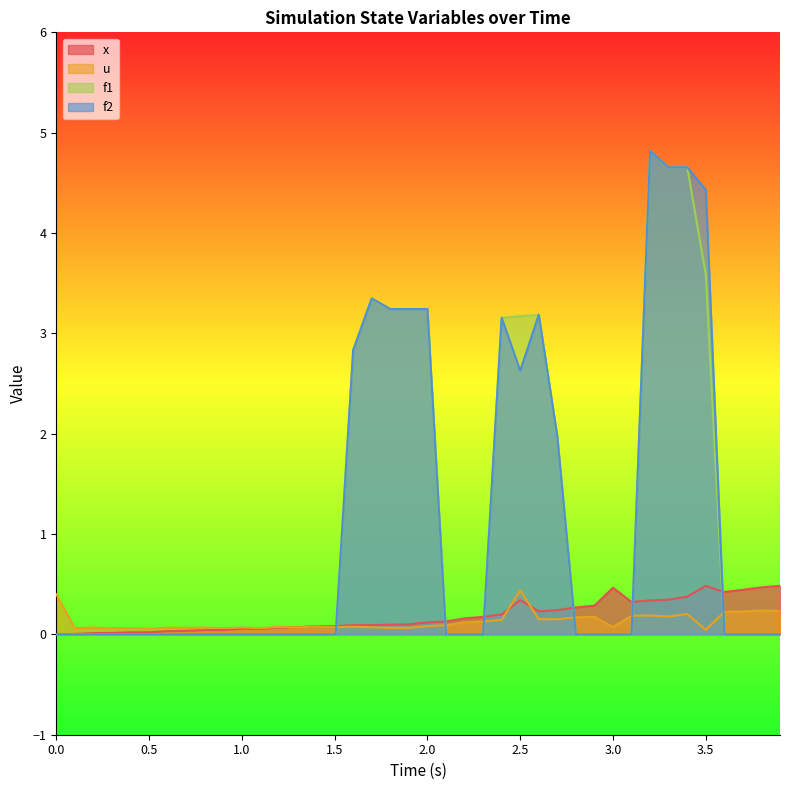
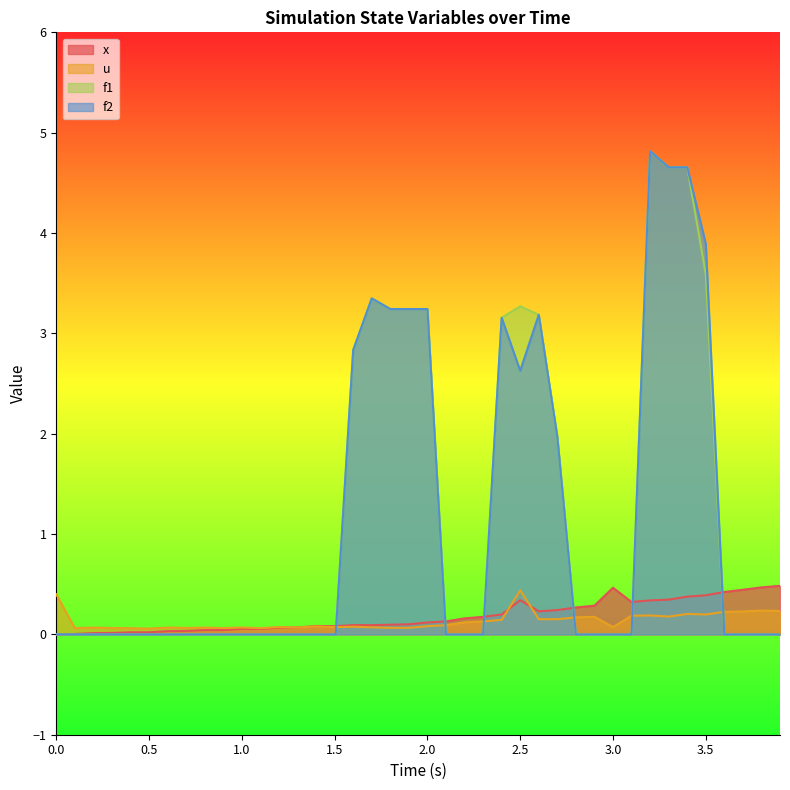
  {
    "x": {
      "2.0": 0.12,
      "2.5": 0.34,
      "3.0": 0.47,
-     "3.5": 0.48
+     "3.5": 0.39
    },
    "u": {
      "0.0": 0.40,
      "0.5": 0.06,
      "2.0": 0.08,
      "2.5": 0.44,
      "3.0": 0.07,
-     "3.5": 0.05
+     "3.5": 0.20
    },
    "f1": {
-     "2.5": 3.17,
+     "2.5": 3.27,
      "3.5": 3.59
    },
    "f2": {
      "2.5": 2.63,
-     "3.5": 4.43
+     "3.5": 3.89
    }
  }
